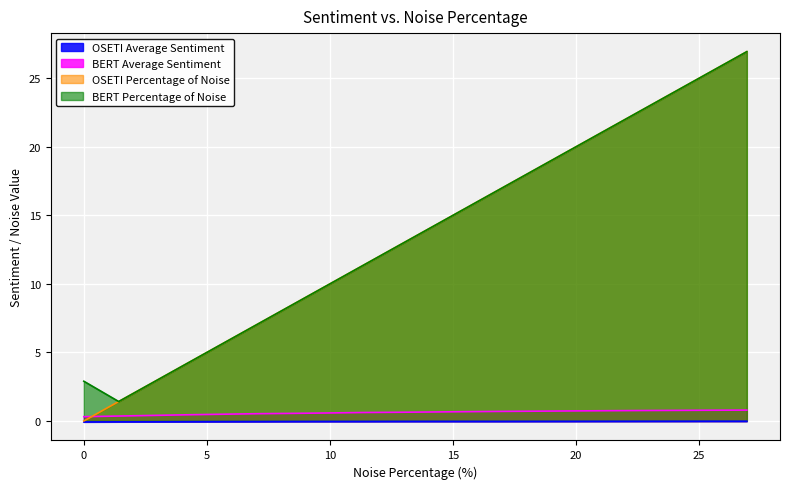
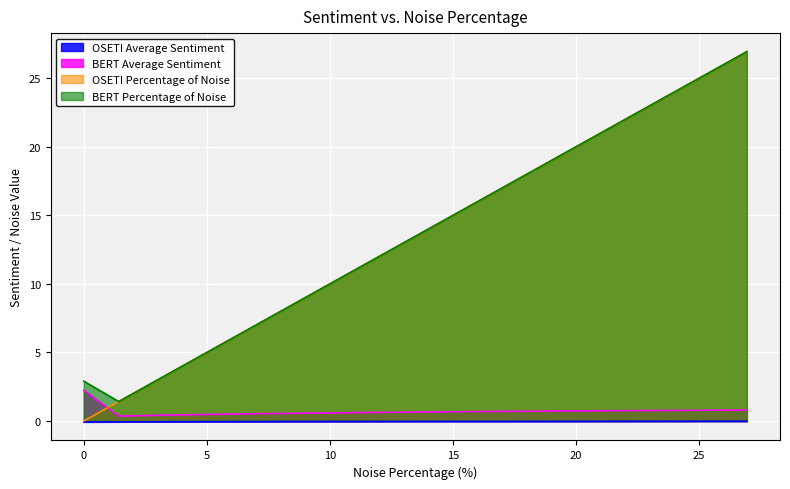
  {
    "BERT Average Sentiment": {
-     "0": 0.3
+     "0": 2.2
    },
    "BERT Percentage of Noise": {
      "0": 2.9
    }
  }
